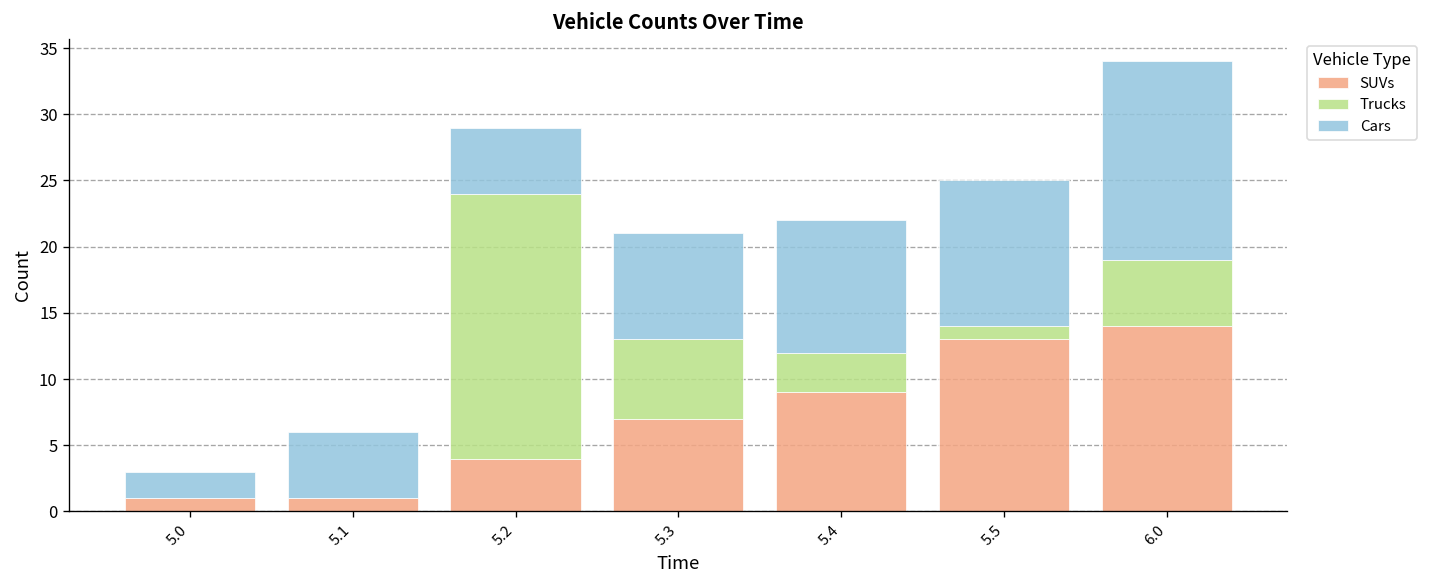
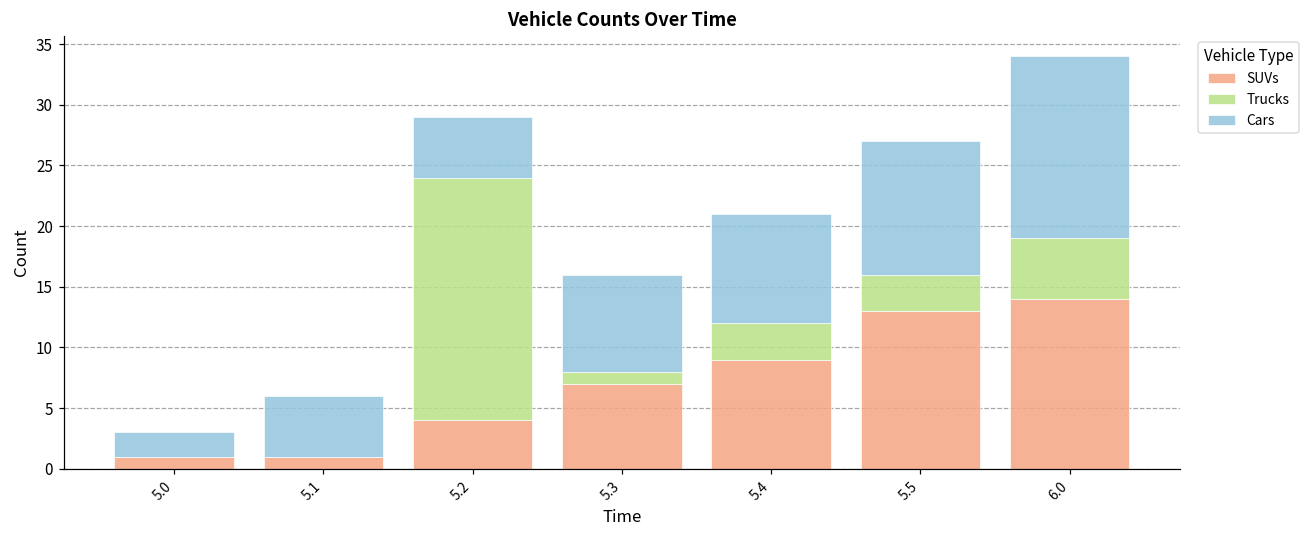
  {
    "SUVs": {
      "5.0": 1,
      "5.1": 1,
      "5.2": 4,
      "5.3": 7,
      "5.4": 9,
      "5.5": 13,
      "6.0": 14
    },
    "Trucks": {
      "5.0": 0,
      "5.1": 0,
      "5.2": 20,
-     "5.3": 6,
+     "5.3": 1,
      "5.4": 3,
-     "5.5": 1,
+     "5.5": 3,
      "6.0": 5
    },
    "Cars": {
      "5.0": 2,
      "5.1": 5,
      "5.2": 5,
      "5.3": 8,
-     "5.4": 10,
+     "5.4": 9,
      "5.5": 11,
      "6.0": 15
    }
  }
